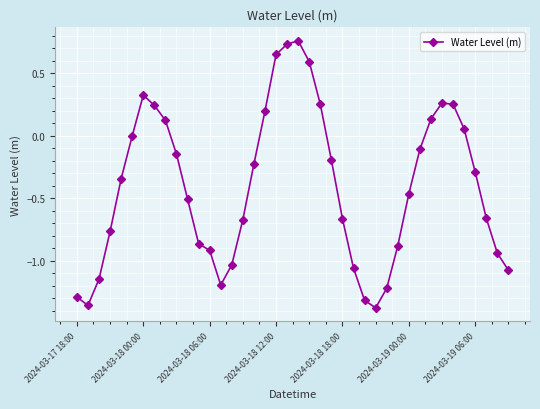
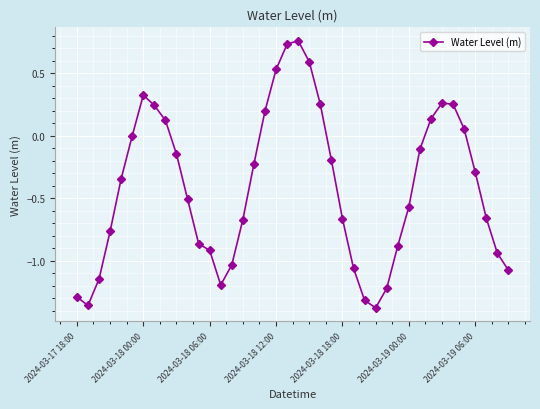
  {
    "2024-03-17 18:00": -1.29,
    "2024-03-18 00:00": 0.32,
    "2024-03-18 06:00": -0.92,
-   "2024-03-18 12:00": 0.65,
+   "2024-03-18 12:00": 0.53,
    "2024-03-18 18:00": -0.67,
-   "2024-03-19 00:00": -0.47,
+   "2024-03-19 00:00": -0.57,
    "2024-03-19 06:00": -0.29
  }
